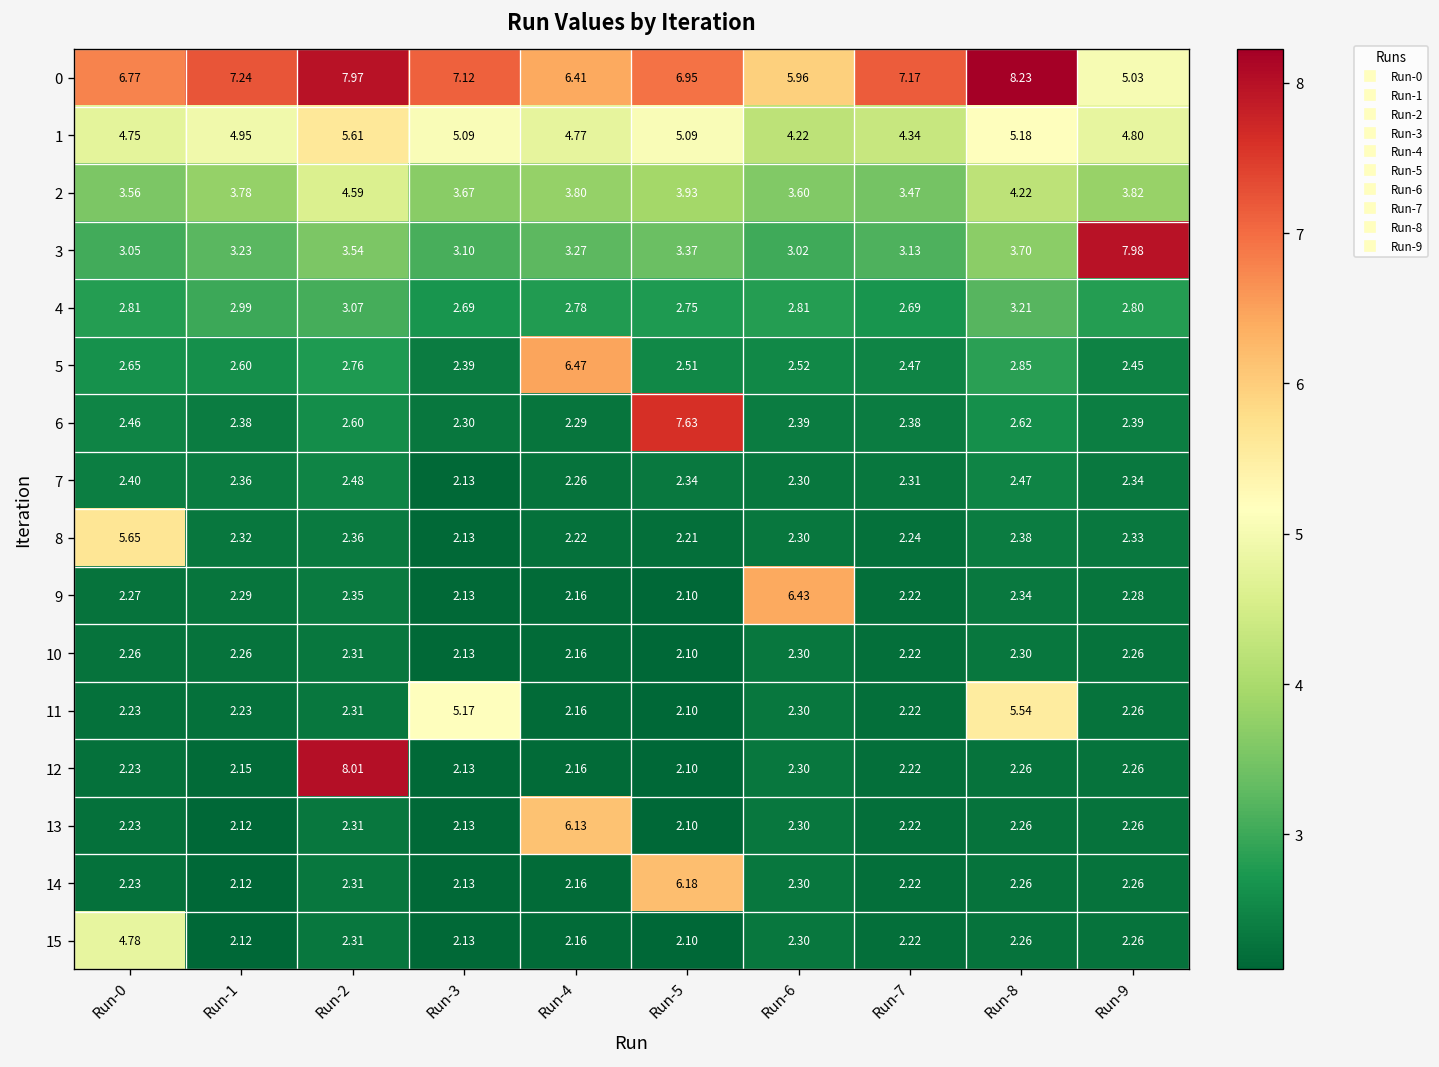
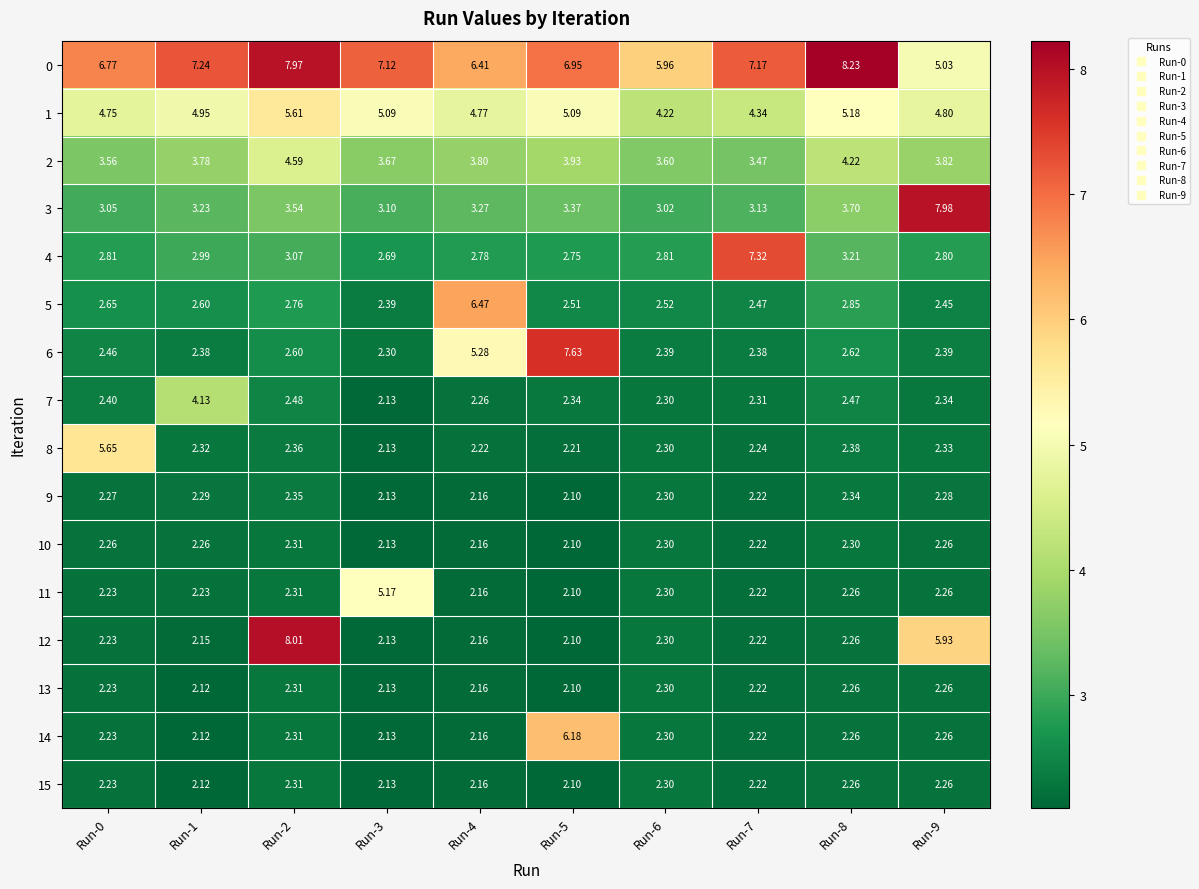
  {
    "0": {
      "Run-0": 6.77,
      "Run-1": 7.24,
      "Run-2": 7.97,
      "Run-3": 7.12,
      "Run-4": 6.41,
      "Run-5": 6.95,
      "Run-6": 5.96,
      "Run-7": 7.17,
      "Run-8": 8.23,
      "Run-9": 5.03
    },
    "1": {
      "Run-0": 4.75,
      "Run-1": 4.95,
      "Run-2": 5.61,
      "Run-3": 5.09,
      "Run-4": 4.77,
      "Run-5": 5.09,
      "Run-6": 4.22,
      "Run-7": 4.34,
      "Run-8": 5.18,
      "Run-9": 4.80
    },
    "2": {
      "Run-0": 3.56,
      "Run-1": 3.78,
      "Run-2": 4.59,
      "Run-3": 3.67,
      "Run-4": 3.80,
      "Run-5": 3.93,
      "Run-6": 3.60,
      "Run-7": 3.47,
      "Run-8": 4.22,
      "Run-9": 3.82
    },
    "3": {
      "Run-0": 3.05,
      "Run-1": 3.23,
      "Run-2": 3.54,
      "Run-3": 3.10,
      "Run-4": 3.27,
      "Run-5": 3.37,
      "Run-6": 3.02,
      "Run-7": 3.13,
      "Run-8": 3.70,
      "Run-9": 7.98
    },
    "4": {
      "Run-0": 2.81,
      "Run-1": 2.99,
      "Run-2": 3.07,
      "Run-3": 2.69,
      "Run-4": 2.78,
      "Run-5": 2.75,
      "Run-6": 2.81,
-     "Run-7": 2.69,
+     "Run-7": 7.32,
      "Run-8": 3.21,
      "Run-9": 2.80
    },
    "5": {
      "Run-0": 2.65,
      "Run-1": 2.60,
      "Run-2": 2.76,
      "Run-3": 2.39,
      "Run-4": 6.47,
      "Run-5": 2.51,
      "Run-6": 2.52,
      "Run-7": 2.47,
      "Run-8": 2.85,
      "Run-9": 2.45
    },
    "6": {
      "Run-0": 2.46,
      "Run-1": 2.38,
      "Run-2": 2.60,
      "Run-3": 2.30,
-     "Run-4": 2.29,
+     "Run-4": 5.28,
      "Run-5": 7.63,
      "Run-6": 2.39,
      "Run-7": 2.38,
      "Run-8": 2.62,
      "Run-9": 2.39
    },
    "7": {
      "Run-0": 2.40,
-     "Run-1": 2.36,
+     "Run-1": 4.13,
      "Run-2": 2.48,
      "Run-3": 2.13,
      "Run-4": 2.26,
      "Run-5": 2.34,
      "Run-6": 2.30,
      "Run-7": 2.31,
      "Run-8": 2.47,
      "Run-9": 2.34
    },
    "8": {
      "Run-0": 5.65,
      "Run-1": 2.32,
      "Run-2": 2.36,
      "Run-3": 2.13,
      "Run-4": 2.22,
      "Run-5": 2.21,
      "Run-6": 2.30,
      "Run-7": 2.24,
      "Run-8": 2.38,
      "Run-9": 2.33
    },
    "9": {
      "Run-0": 2.27,
      "Run-1": 2.29,
      "Run-2": 2.35,
      "Run-3": 2.13,
      "Run-4": 2.16,
      "Run-5": 2.10,
-     "Run-6": 6.43,
+     "Run-6": 2.30,
      "Run-7": 2.22,
      "Run-8": 2.34,
      "Run-9": 2.28
    },
    "10": {
      "Run-0": 2.26,
      "Run-1": 2.26,
      "Run-2": 2.31,
      "Run-3": 2.13,
      "Run-4": 2.16,
      "Run-5": 2.10,
      "Run-6": 2.30,
      "Run-7": 2.22,
      "Run-8": 2.30,
      "Run-9": 2.26
    },
    "11": {
      "Run-0": 2.23,
      "Run-1": 2.23,
      "Run-2": 2.31,
      "Run-3": 5.17,
      "Run-4": 2.16,
      "Run-5": 2.10,
      "Run-6": 2.30,
      "Run-7": 2.22,
-     "Run-8": 5.54,
+     "Run-8": 2.26,
      "Run-9": 2.26
    },
    "12": {
      "Run-0": 2.23,
      "Run-1": 2.15,
      "Run-2": 8.01,
      "Run-3": 2.13,
      "Run-4": 2.16,
      "Run-5": 2.10,
      "Run-6": 2.30,
      "Run-7": 2.22,
      "Run-8": 2.26,
-     "Run-9": 2.26
+     "Run-9": 5.93
    },
    "13": {
      "Run-0": 2.23,
      "Run-1": 2.12,
      "Run-2": 2.31,
      "Run-3": 2.13,
-     "Run-4": 6.13,
+     "Run-4": 2.16,
      "Run-5": 2.10,
      "Run-6": 2.30,
      "Run-7": 2.22,
      "Run-8": 2.26,
      "Run-9": 2.26
    },
    "14": {
      "Run-0": 2.23,
      "Run-1": 2.12,
      "Run-2": 2.31,
      "Run-3": 2.13,
      "Run-4": 2.16,
      "Run-5": 6.18,
      "Run-6": 2.30,
      "Run-7": 2.22,
      "Run-8": 2.26,
      "Run-9": 2.26
    },
    "15": {
-     "Run-0": 4.78,
+     "Run-0": 2.23,
      "Run-1": 2.12,
      "Run-2": 2.31,
      "Run-3": 2.13,
      "Run-4": 2.16,
      "Run-5": 2.10,
      "Run-6": 2.30,
      "Run-7": 2.22,
      "Run-8": 2.26,
      "Run-9": 2.26
    }
  }
